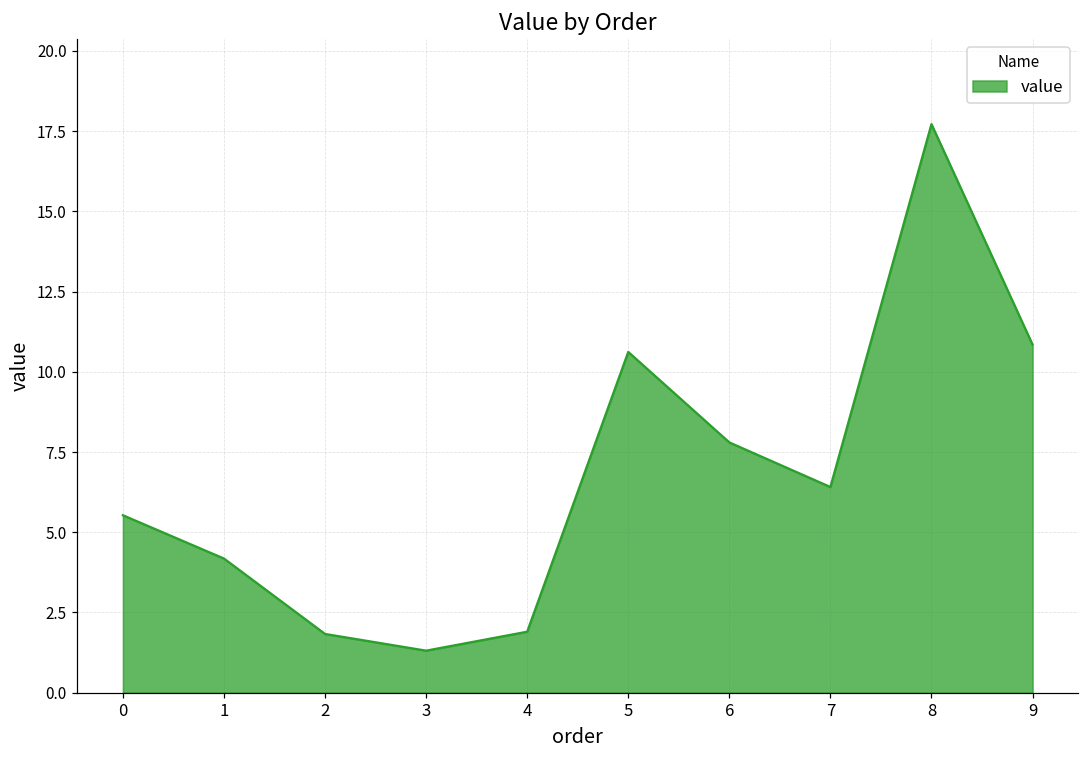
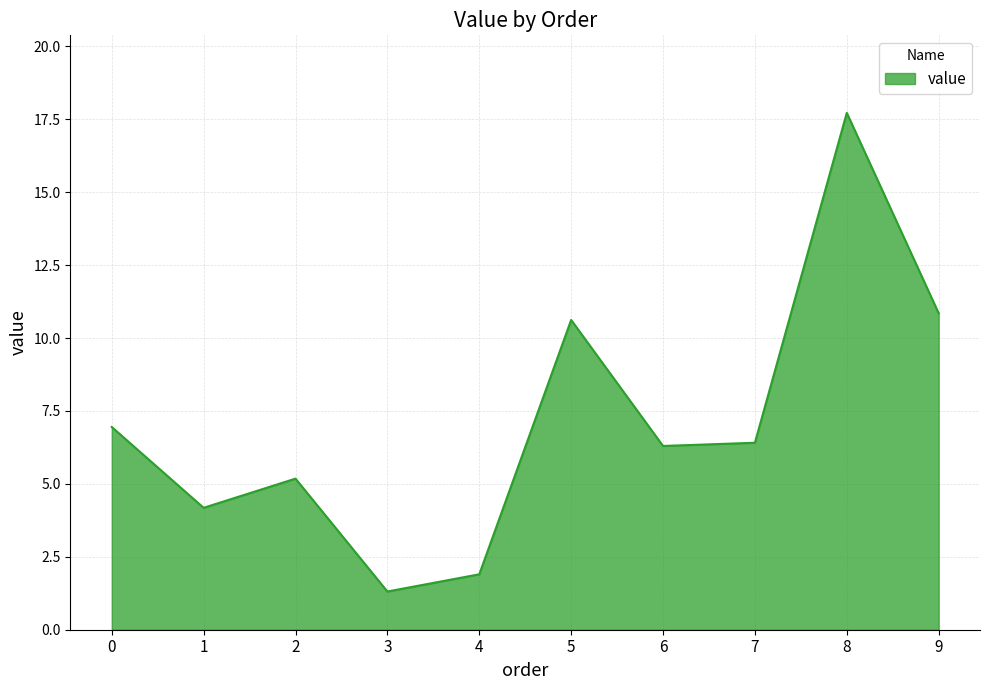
  {
-   "0": 5.5,
+   "0": 7.0,
    "1": 4.2,
-   "2": 1.8,
+   "2": 5.2,
    "3": 1.3,
    "4": 1.9,
    "5": 10.6,
-   "6": 7.8,
+   "6": 6.3,
    "7": 6.4,
    "8": 17.7,
    "9": 10.9
  }
